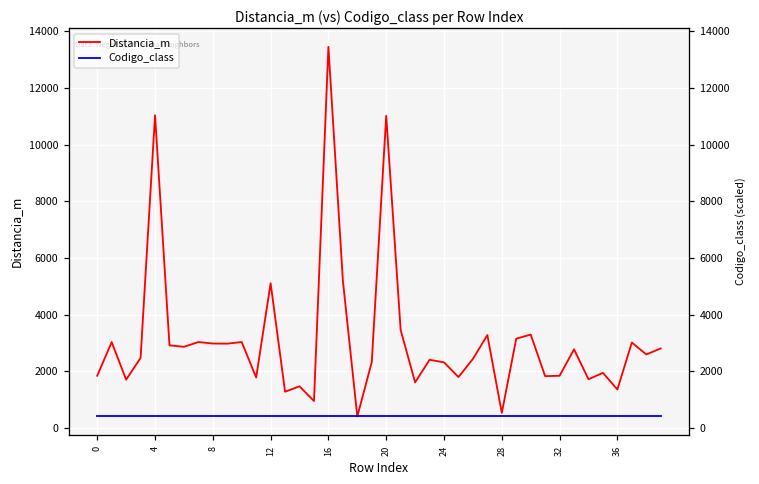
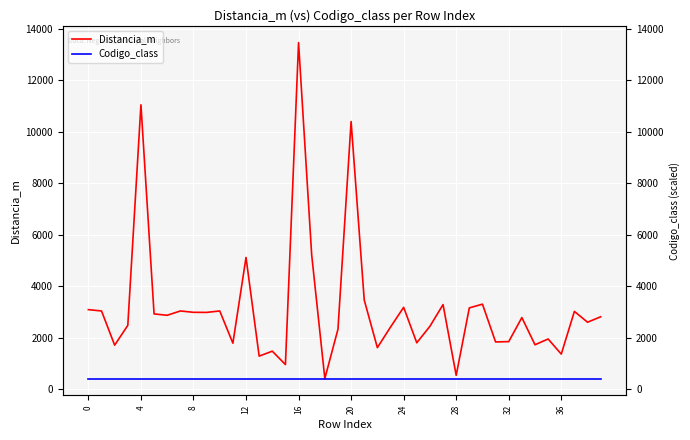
  {
    "Distancia_m": {
-     "0": 1800,
+     "0": 3100,
      "4": 11000,
      "8": 3000,
      "12": 5100,
      "16": 13500,
-     "20": 11000,
-     "24": 2300,
+     "20": 10400,
+     "24": 3200,
      "28": 500,
      "32": 1800,
      "36": 1400
    },
    "Codigo_class": {
      "0": 400,
      "4": 400,
      "8": 400,
      "12": 400,
      "16": 400,
      "20": 400,
      "24": 400,
      "28": 400,
      "32": 400,
      "36": 400
    }
  }
